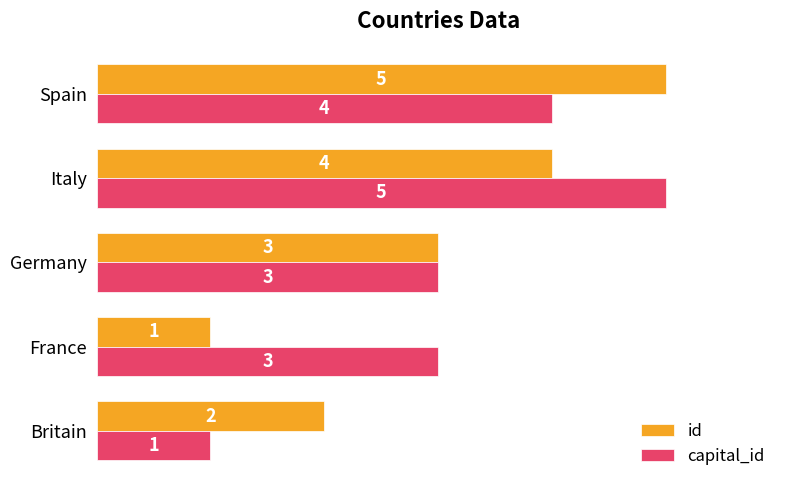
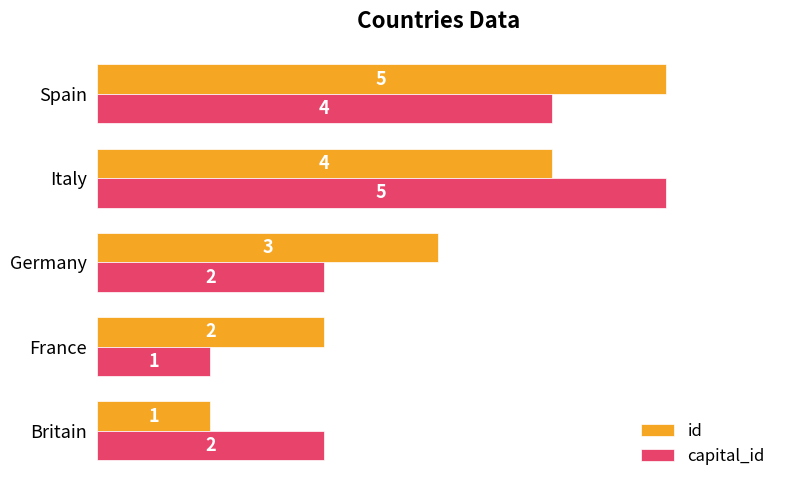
  {
    "id": {
      "Spain": 5,
      "Italy": 4,
      "Germany": 3,
-     "France": 1,
-     "Britain": 2
+     "France": 2,
+     "Britain": 1
    },
    "capital_id": {
      "Spain": 4,
      "Italy": 5,
-     "Germany": 3,
-     "France": 3,
-     "Britain": 1
+     "Germany": 2,
+     "France": 1,
+     "Britain": 2
    }
  }
